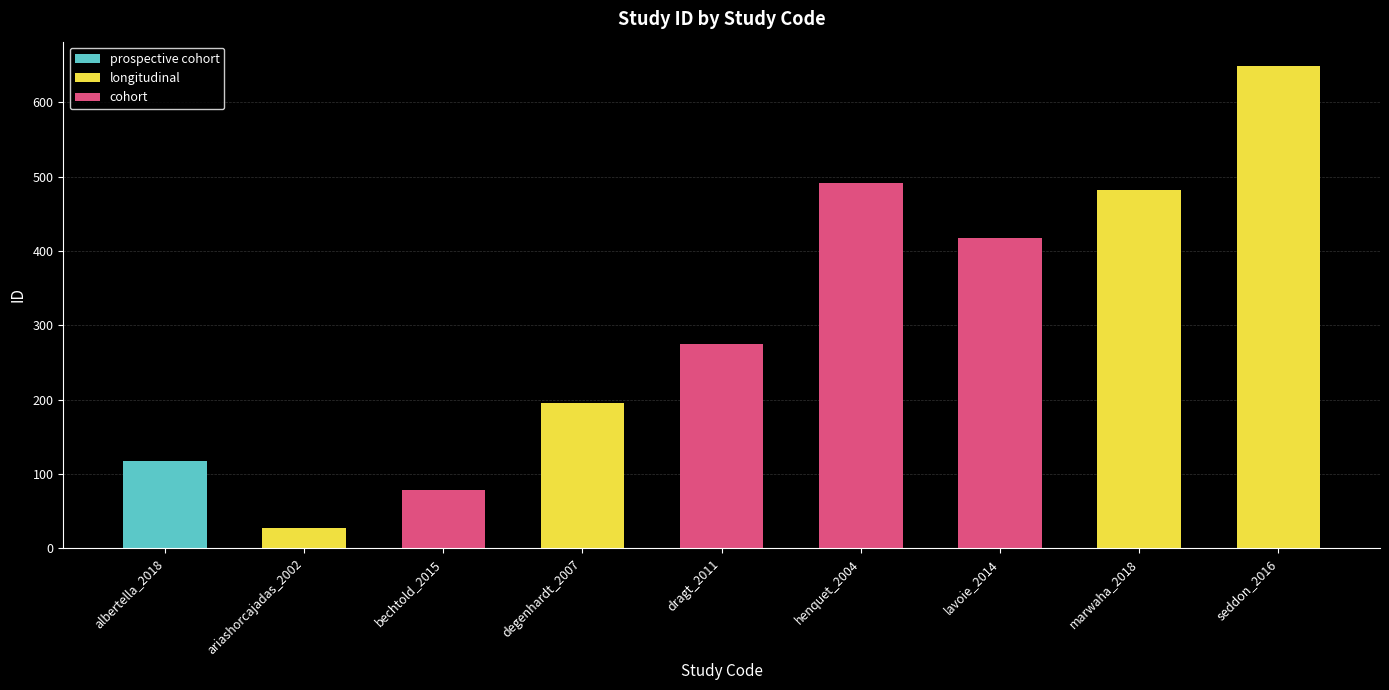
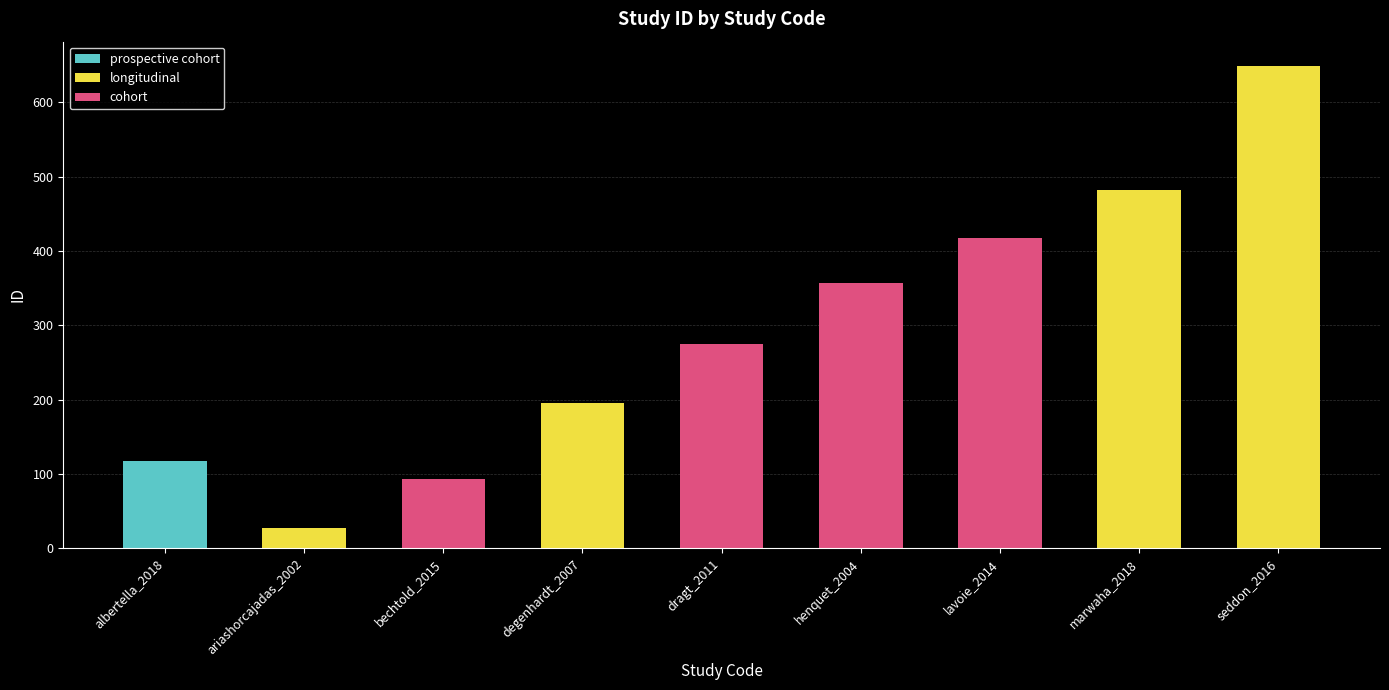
  {
    "albertella_2018": 120,
    "ariashorcajadas_2002": 30,
-   "bechtold_2015": 80,
+   "bechtold_2015": 90,
    "degenhardt_2007": 200,
    "dragt_2011": 280,
-   "henquet_2004": 490,
+   "henquet_2004": 360,
    "lavoie_2014": 420,
    "marwaha_2018": 480,
    "seddon_2016": 650
  }
